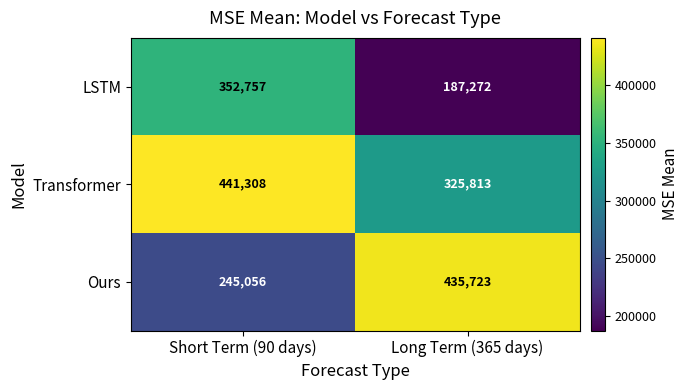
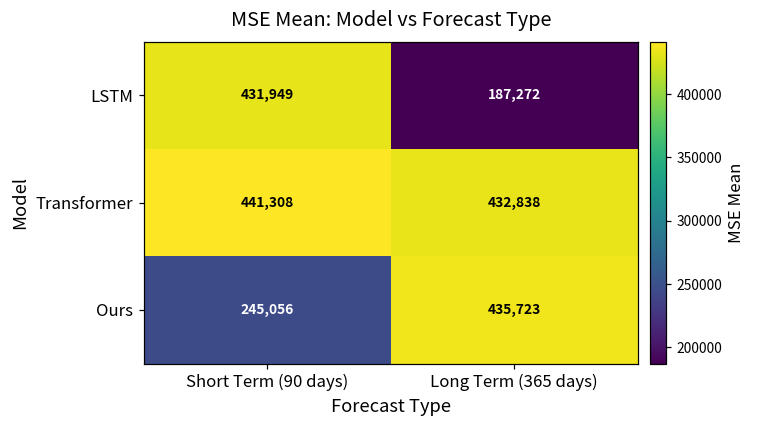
  {
    "LSTM": {
-     "Short Term (90 days)": "352,757",
+     "Short Term (90 days)": "431,949",
      "Long Term (365 days)": "187,272"
    },
    "Transformer": {
      "Short Term (90 days)": "441,308",
-     "Long Term (365 days)": "325,813"
+     "Long Term (365 days)": "432,838"
    },
    "Ours": {
      "Short Term (90 days)": "245,056",
      "Long Term (365 days)": "435,723"
    }
  }
